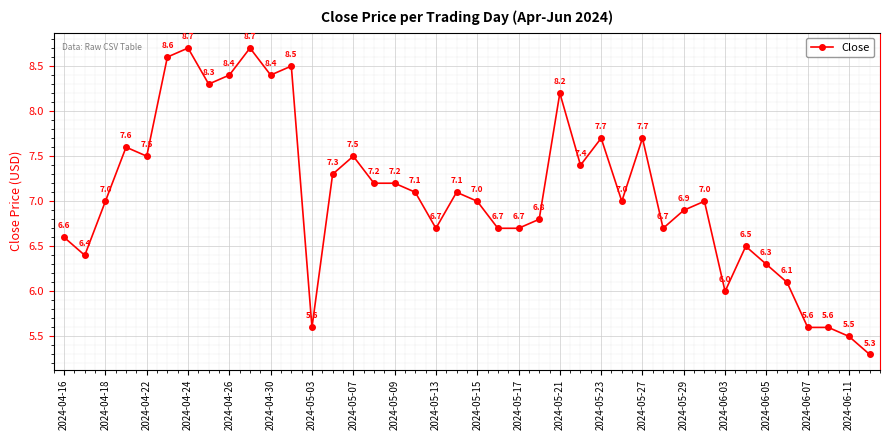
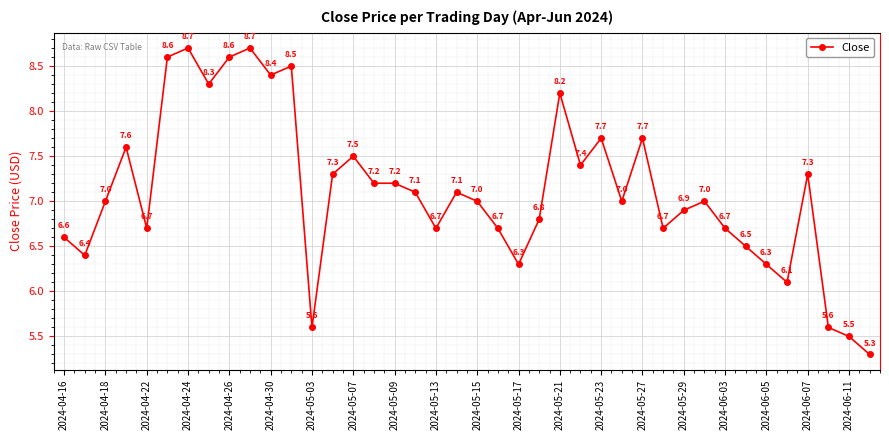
  {
    "2024-04-16": 6.6,
    "2024-04-18": 7.0,
-   "2024-04-22": 7.5,
+   "2024-04-22": 6.7,
    "2024-04-24": 8.7,
-   "2024-04-26": 8.4,
+   "2024-04-26": 8.6,
    "2024-04-30": 8.4,
    "2024-05-03": 5.6,
    "2024-05-07": 7.5,
    "2024-05-09": 7.2,
    "2024-05-13": 6.7,
    "2024-05-15": 7.0,
-   "2024-05-17": 6.7,
+   "2024-05-17": 6.3,
    "2024-05-21": 8.2,
    "2024-05-23": 7.7,
    "2024-05-27": 7.7,
    "2024-05-29": 6.9,
-   "2024-06-03": 6.0,
+   "2024-06-03": 6.7,
    "2024-06-05": 6.3,
-   "2024-06-07": 5.6,
+   "2024-06-07": 7.3,
    "2024-06-11": 5.5
  }
